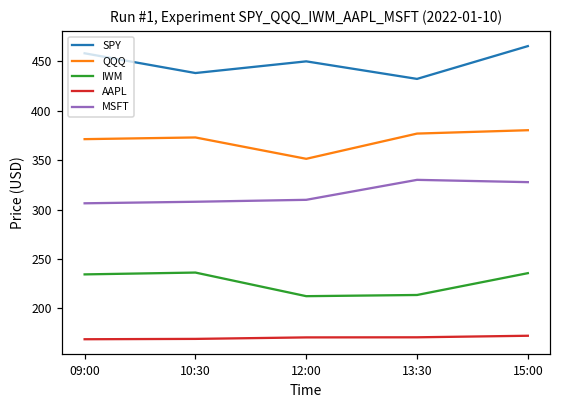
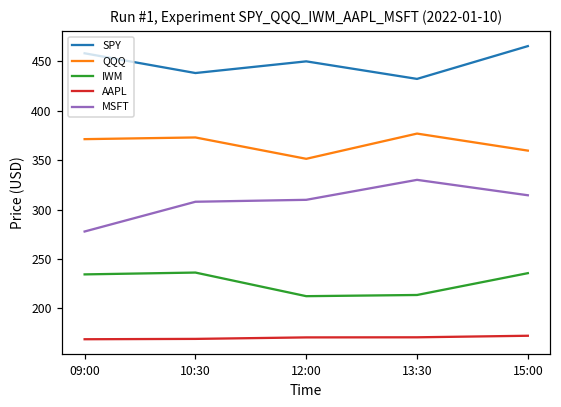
  {
    "SPY": {
      "10:30": 440,
      "12:00": 450,
      "13:30": 430,
      "15:00": 470
    },
    "QQQ": {
      "09:00": 370,
      "10:30": 370,
      "12:00": 350,
      "13:30": 380,
-     "15:00": 380
+     "15:00": 360
    },
    "IWM": {
      "09:00": 230,
      "10:30": 240,
      "12:00": 210,
      "13:30": 210,
      "15:00": 240
    },
    "AAPL": {
      "09:00": 170,
      "10:30": 170,
      "12:00": 170,
      "13:30": 170,
      "15:00": 170
    },
    "MSFT": {
-     "09:00": 310,
+     "09:00": 280,
      "10:30": 310,
      "12:00": 310,
      "13:30": 330,
-     "15:00": 330
+     "15:00": 310
    }
  }
